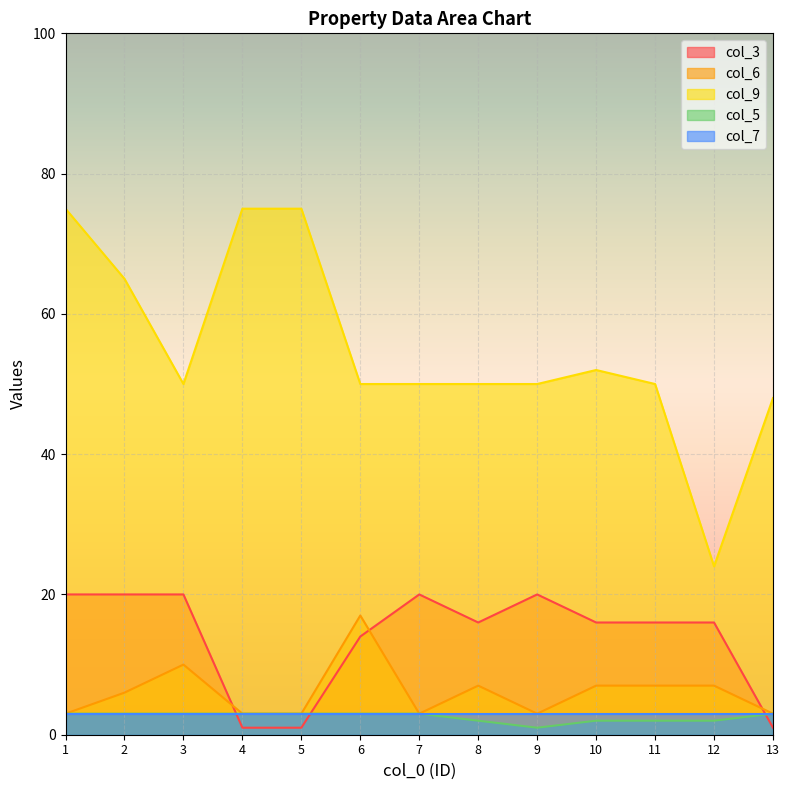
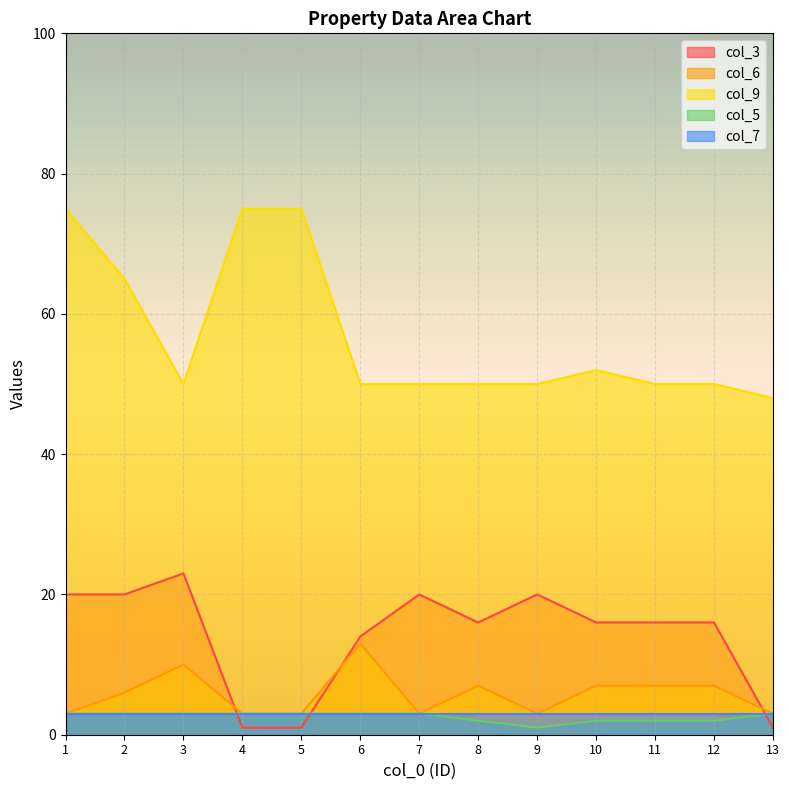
  {
    "col_3": {
      "1": 20,
      "2": 20,
-     "3": 20,
+     "3": 23,
      "4": 1,
      "5": 1,
      "6": 14,
      "7": 20,
      "8": 16,
      "9": 20,
      "10": 16,
      "11": 16,
      "12": 16,
      "13": 1
    },
    "col_6": {
      "2": 6,
      "3": 10,
-     "6": 17,
+     "6": 13,
      "8": 7,
      "10": 7,
      "11": 7,
      "12": 7
    },
    "col_9": {
      "1": 75,
      "2": 65,
      "3": 50,
      "4": 75,
      "5": 75,
      "6": 50,
      "7": 50,
      "8": 50,
      "9": 50,
      "10": 52,
      "11": 50,
-     "12": 24,
+     "12": 50,
      "13": 48
    },
    "col_5": {
      "8": 2,
      "9": 1,
      "10": 2,
      "11": 2,
      "12": 2
    },
    "col_7": {
      "8": 3,
      "10": 3,
      "11": 3,
      "12": 3
    }
  }
